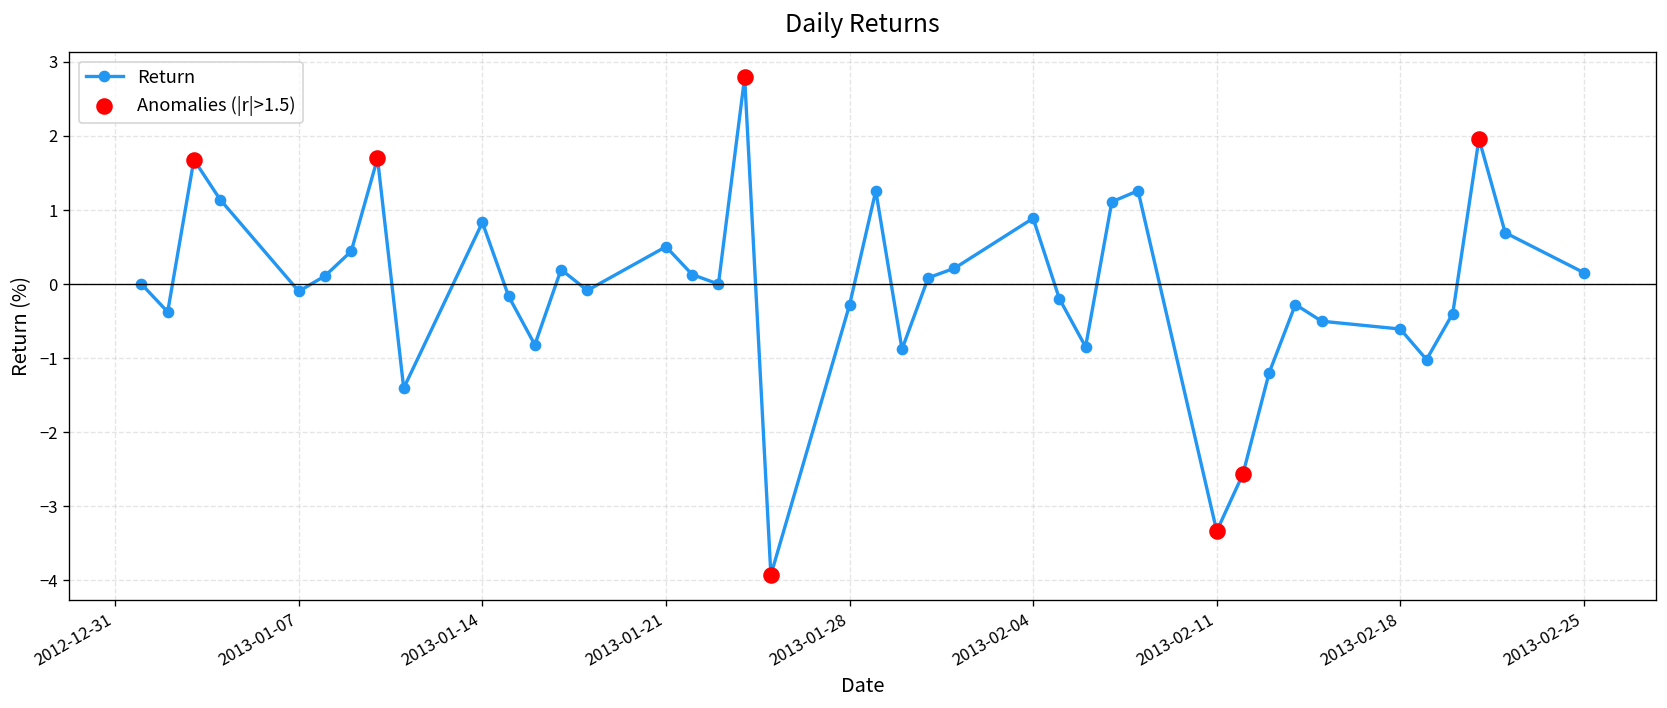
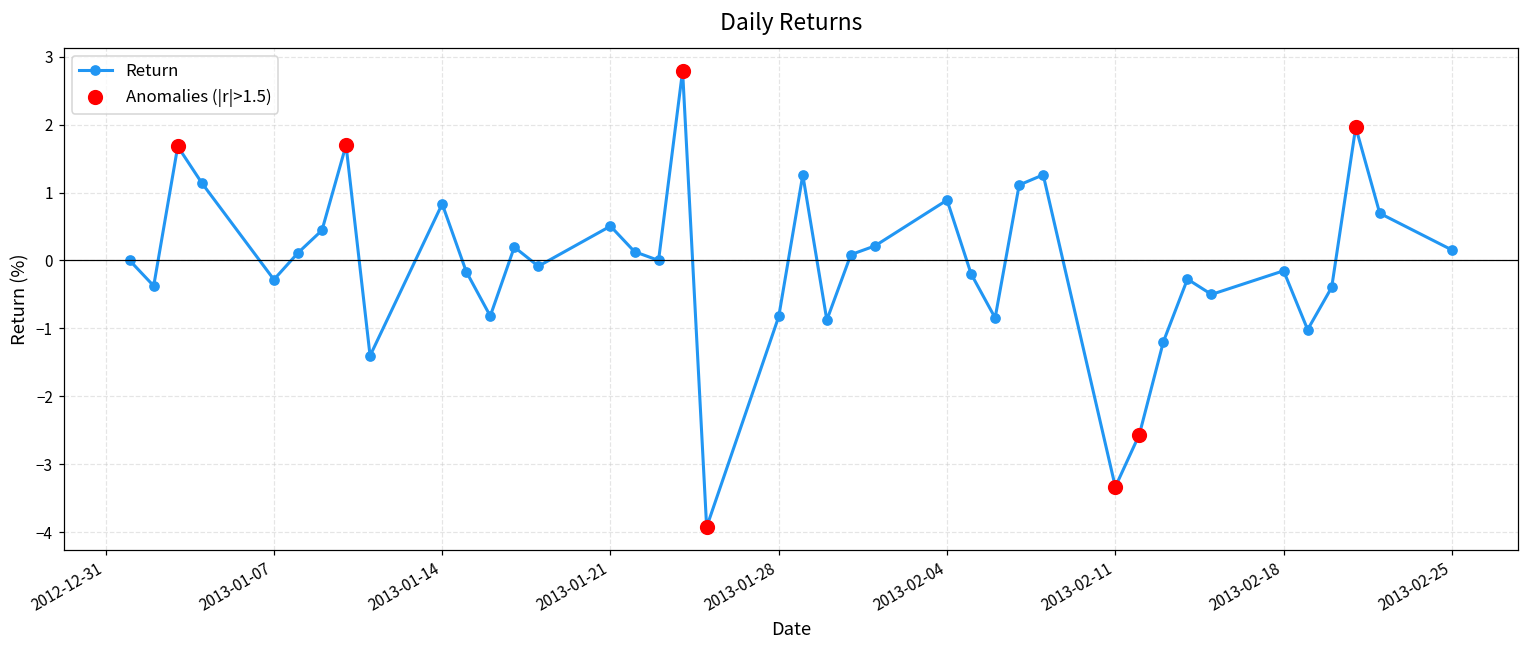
  {
    "Return": {
-     "2013-01-07": -0.1,
+     "2013-01-07": -0.3,
      "2013-01-14": 0.8,
      "2013-01-21": 0.5,
-     "2013-01-28": -0.3,
+     "2013-01-28": -0.8,
      "2013-02-04": 0.9,
-     "2013-02-18": -0.6,
+     "2013-02-18": -0.2,
      "2013-02-25": 0.2
    }
  }
